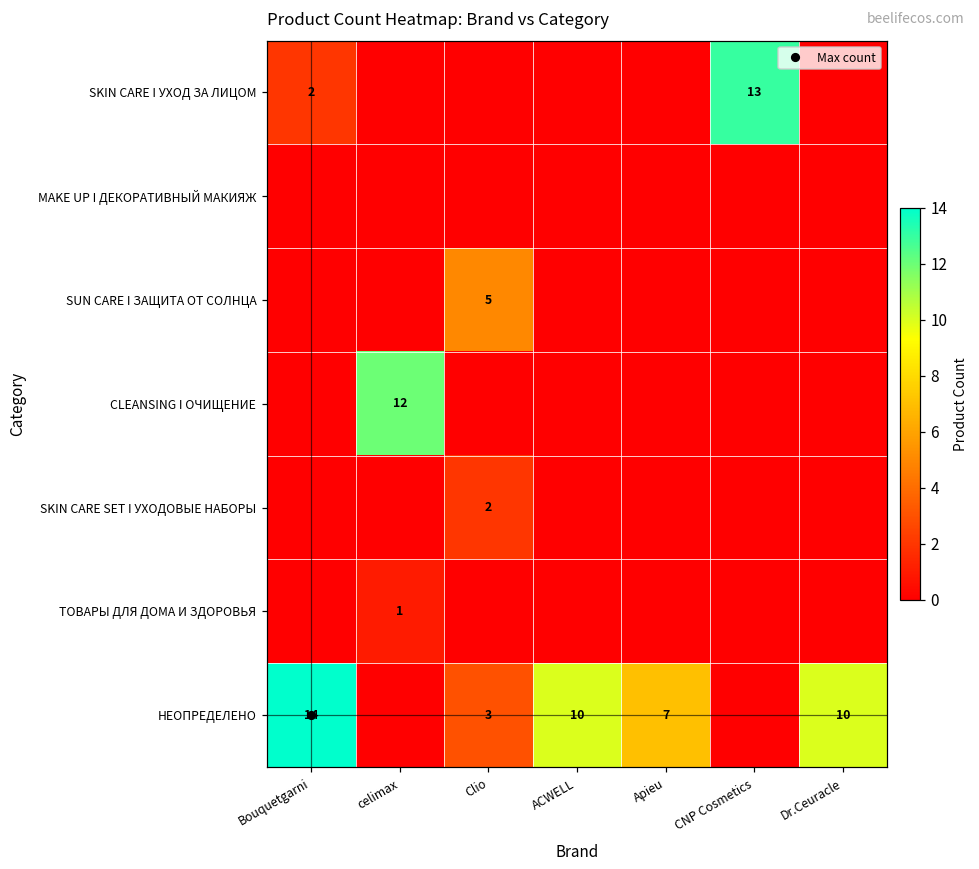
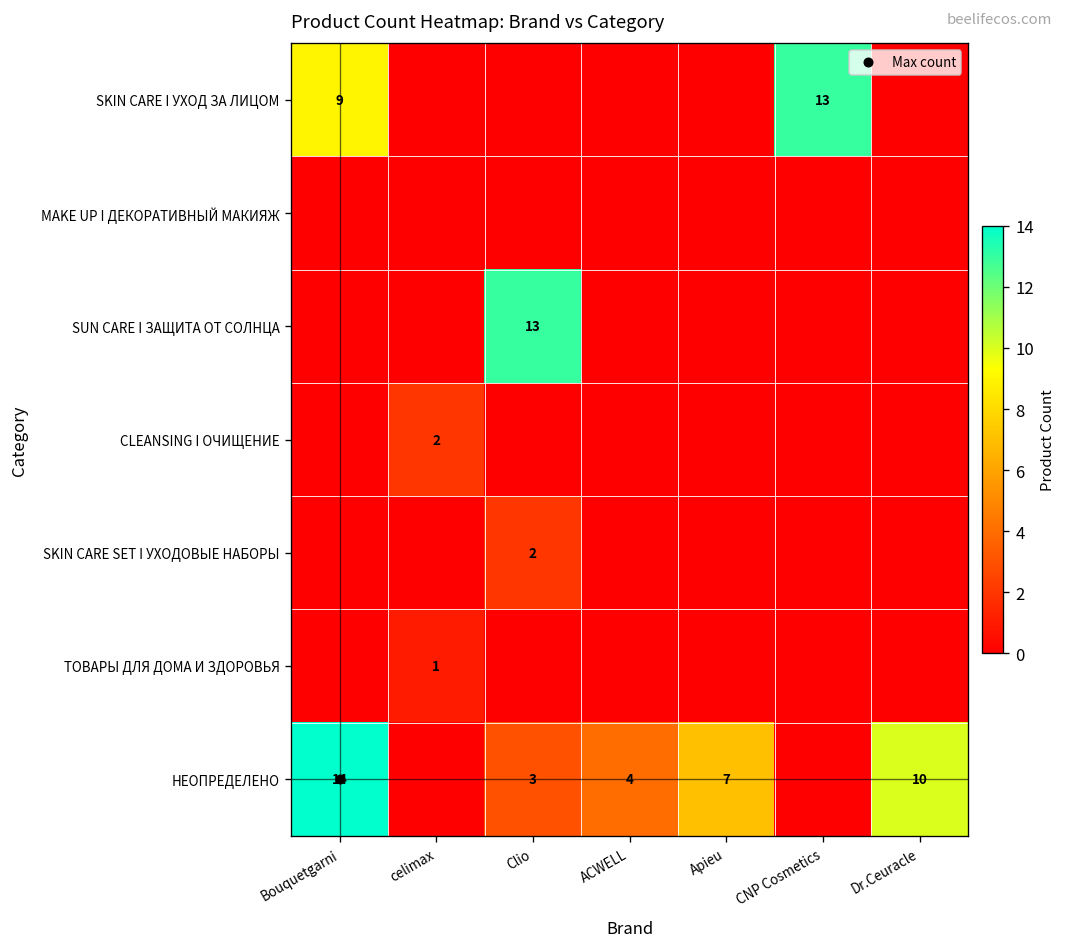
  {
    "SKIN CARE I УХОД ЗА ЛИЦОМ": {
-     "Bouquetgarni": 2,
+     "Bouquetgarni": 9,
      "CNP Cosmetics": 13
    },
    "SUN CARE I ЗАЩИТА ОТ СОЛНЦА": {
-     "Clio": 5
+     "Clio": 13
    },
    "CLEANSING I ОЧИЩЕНИЕ": {
-     "celimax": 12
+     "celimax": 2
    },
    "SKIN CARE SET I УХОДОВЫЕ НАБОРЫ": {
      "Clio": 2
    },
    "ТОВАРЫ ДЛЯ ДОМА И ЗДОРОВЬЯ": {
      "celimax": 1
    },
    "НЕОПРЕДЕЛЕНО": {
      "Clio": 3,
-     "ACWELL": 10,
+     "ACWELL": 4,
      "Apieu": 7,
      "Dr.Ceuracle": 10
    }
  }
